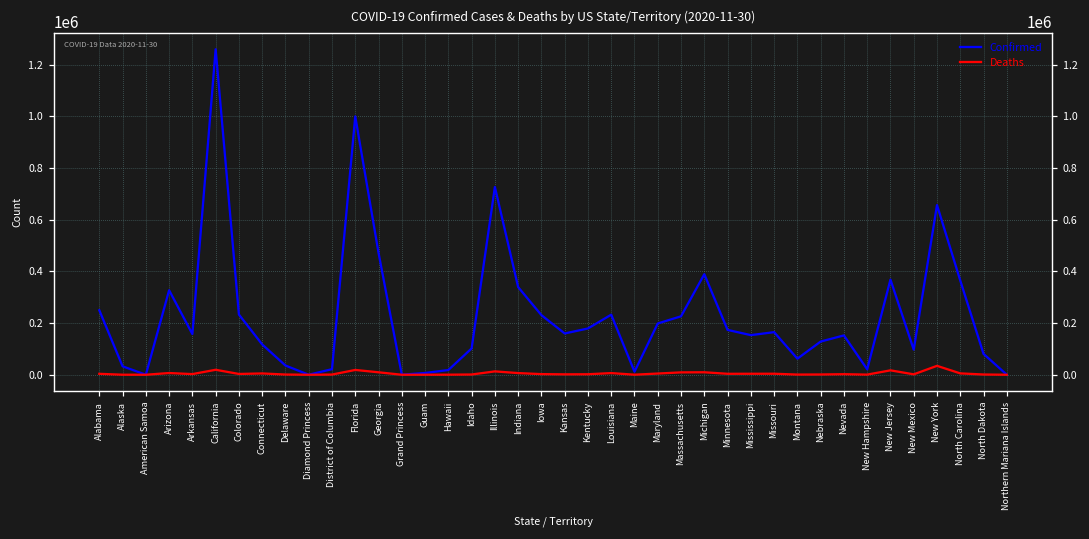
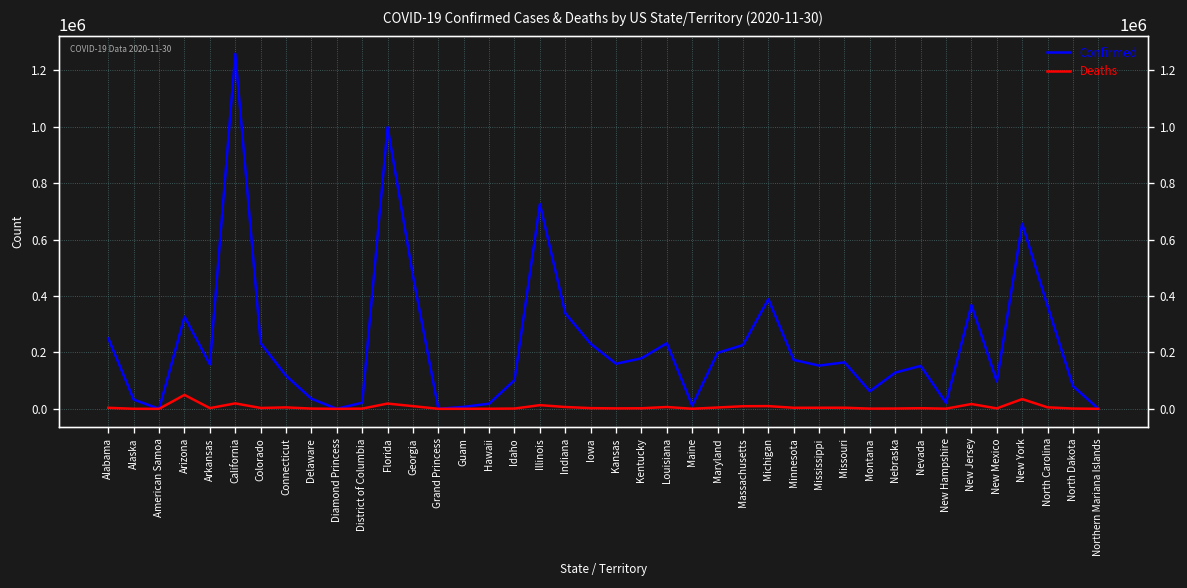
  {
    "Confirmed": {
      "Alabama": 250000,
      "Alaska": 30000,
      "Arizona": 330000,
      "Arkansas": 160000,
      "California": 1260000,
      "Colorado": 230000,
      "Connecticut": 120000,
      "Delaware": 40000,
      "District of Columbia": 20000,
      "Florida": 1000000,
      "Georgia": 470000,
      "Hawaii": 20000,
      "Idaho": 100000,
      "Illinois": 730000,
      "Indiana": 340000,
      "Iowa": 230000,
      "Kansas": 160000,
      "Kentucky": 180000,
      "Louisiana": 230000,
      "Maine": 10000,
      "Maryland": 200000,
      "Massachusetts": 230000,
      "Michigan": 390000,
      "Minnesota": 170000,
      "Mississippi": 150000,
      "Missouri": 160000,
      "Montana": 60000,
      "Nebraska": 130000,
      "Nevada": 150000,
      "New Hampshire": 20000,
      "New Jersey": 370000,
      "New Mexico": 100000,
      "New York": 660000,
      "North Carolina": 360000,
      "North Dakota": 80000
    },
    "Deaths": {
      "Alabama": 0,
      "Alaska": 0,
-     "Arizona": 10000,
+     "Arizona": 50000,
      "Arkansas": 0,
      "California": 20000,
      "Colorado": 0,
      "Connecticut": 10000,
      "Delaware": 0,
      "District of Columbia": 0,
      "Florida": 20000,
      "Georgia": 10000,
      "Hawaii": 0,
      "Idaho": 0,
      "Illinois": 10000,
      "Indiana": 10000,
      "Iowa": 0,
      "Kansas": 0,
      "Kentucky": 0,
      "Louisiana": 10000,
      "Maine": 0,
      "Maryland": 0,
      "Massachusetts": 10000,
      "Michigan": 10000,
      "Minnesota": 0,
      "Mississippi": 0,
      "Missouri": 0,
      "Montana": 0,
      "Nebraska": 0,
      "Nevada": 0,
      "New Hampshire": 0,
      "New Jersey": 20000,
      "New Mexico": 0,
      "New York": 30000,
      "North Carolina": 10000,
      "North Dakota": 0
    }
  }
